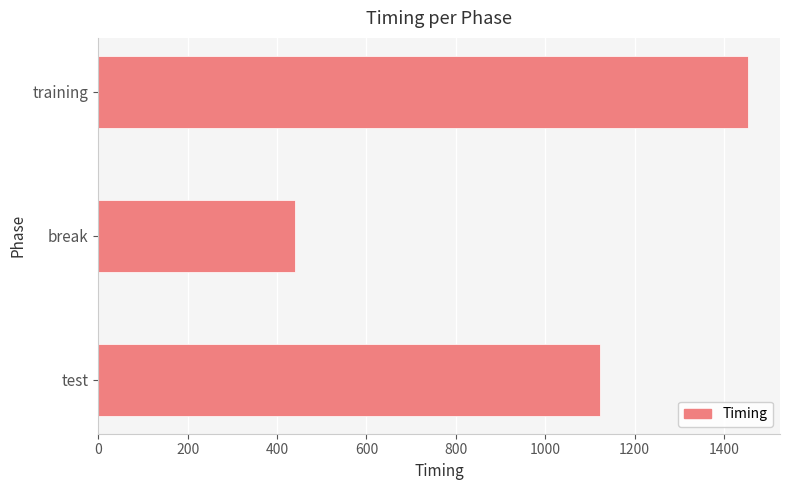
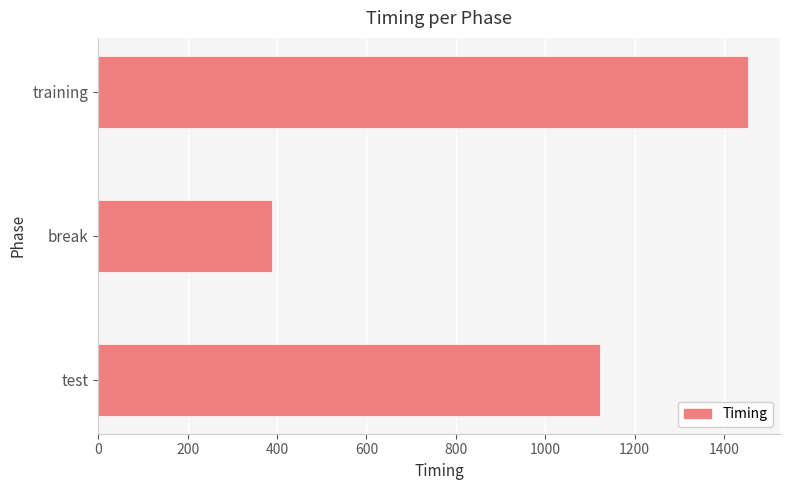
  {
    "training": 1450,
-   "break": 440,
+   "break": 390,
    "test": 1120
  }
